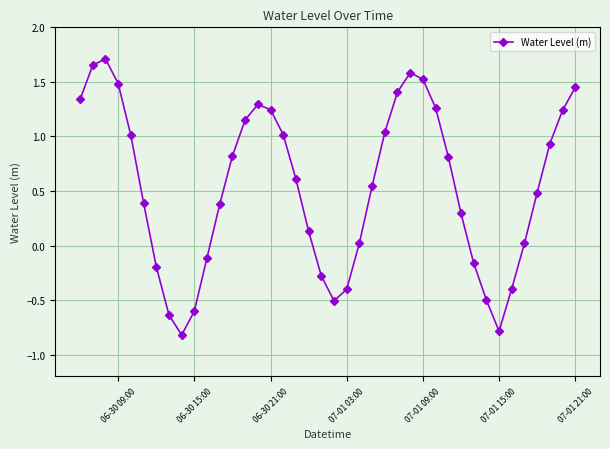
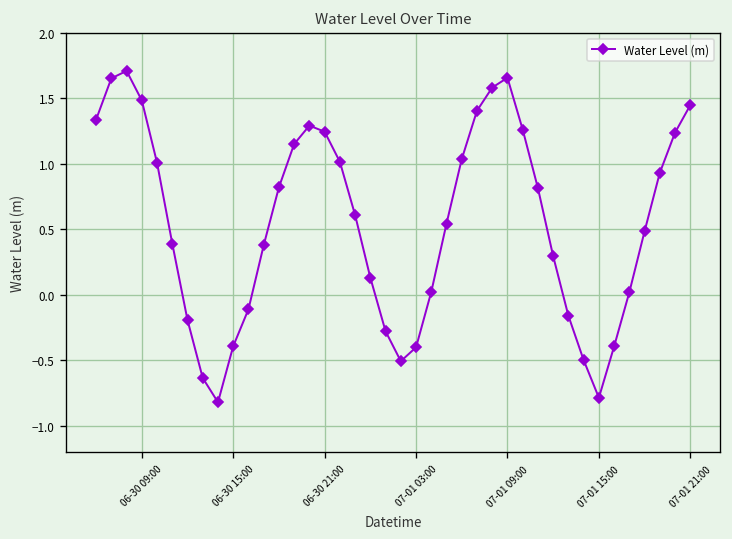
  {
    "06-30 09:00": 1.48,
-   "06-30 15:00": -0.60,
+   "06-30 15:00": -0.39,
    "06-30 21:00": 1.25,
    "07-01 03:00": -0.40,
-   "07-01 09:00": 1.52,
+   "07-01 09:00": 1.66,
    "07-01 15:00": -0.79,
    "07-01 21:00": 1.45
  }
